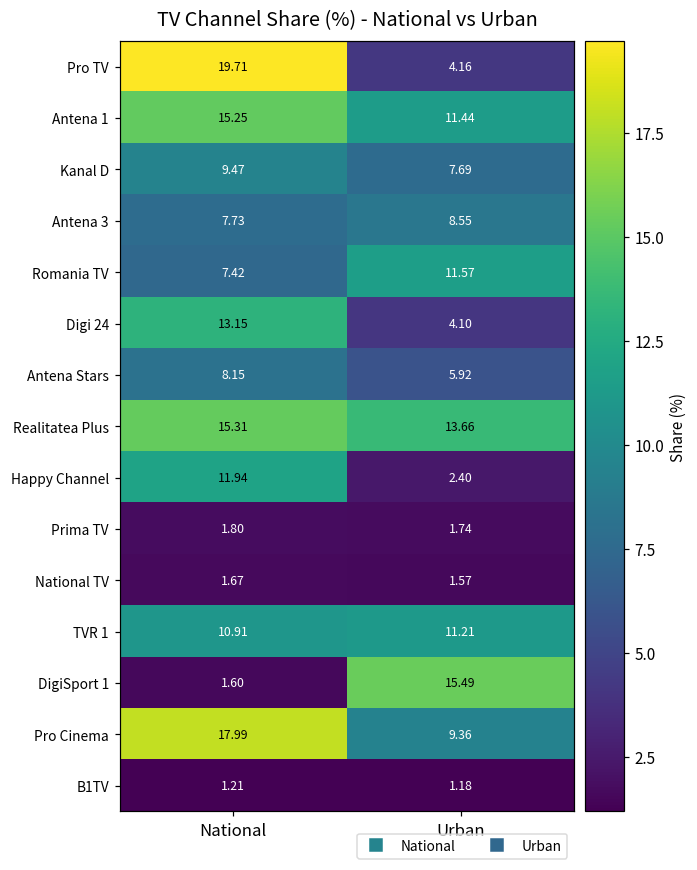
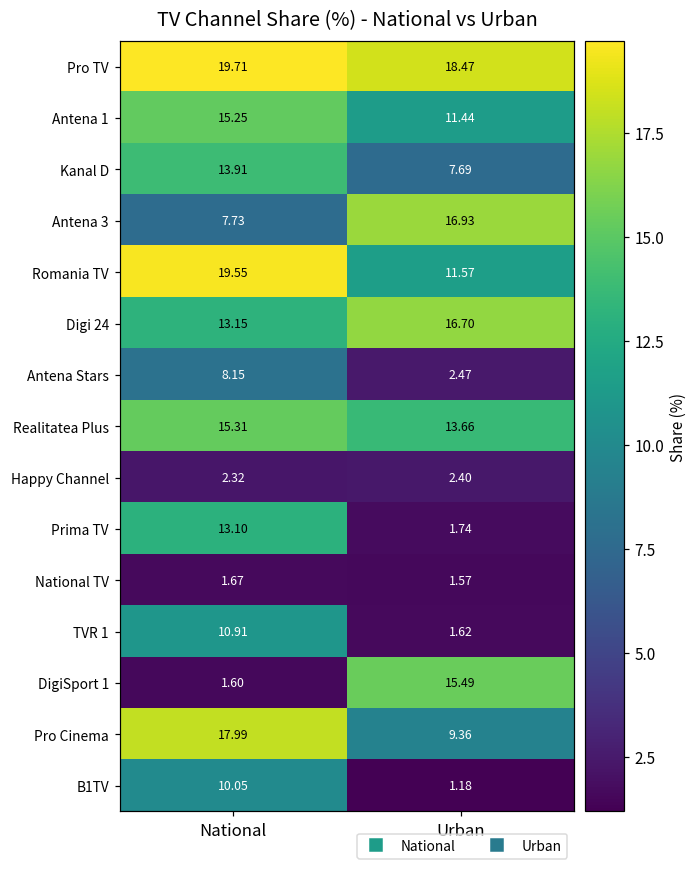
  {
    "Pro TV": {
      "National": 19.71,
-     "Urban": 4.16
+     "Urban": 18.47
    },
    "Antena 1": {
      "National": 15.25,
      "Urban": 11.44
    },
    "Kanal D": {
-     "National": 9.47,
+     "National": 13.91,
      "Urban": 7.69
    },
    "Antena 3": {
      "National": 7.73,
-     "Urban": 8.55
+     "Urban": 16.93
    },
    "Romania TV": {
-     "National": 7.42,
+     "National": 19.55,
      "Urban": 11.57
    },
    "Digi 24": {
      "National": 13.15,
-     "Urban": 4.10
+     "Urban": 16.70
    },
    "Antena Stars": {
      "National": 8.15,
-     "Urban": 5.92
+     "Urban": 2.47
    },
    "Realitatea Plus": {
      "National": 15.31,
      "Urban": 13.66
    },
    "Happy Channel": {
-     "National": 11.94,
+     "National": 2.32,
      "Urban": 2.40
    },
    "Prima TV": {
-     "National": 1.80,
+     "National": 13.10,
      "Urban": 1.74
    },
    "National TV": {
      "National": 1.67,
      "Urban": 1.57
    },
    "TVR 1": {
      "National": 10.91,
-     "Urban": 11.21
+     "Urban": 1.62
    },
    "DigiSport 1": {
      "National": 1.60,
      "Urban": 15.49
    },
    "Pro Cinema": {
      "National": 17.99,
      "Urban": 9.36
    },
    "B1TV": {
-     "National": 1.21,
+     "National": 10.05,
      "Urban": 1.18
    }
  }
